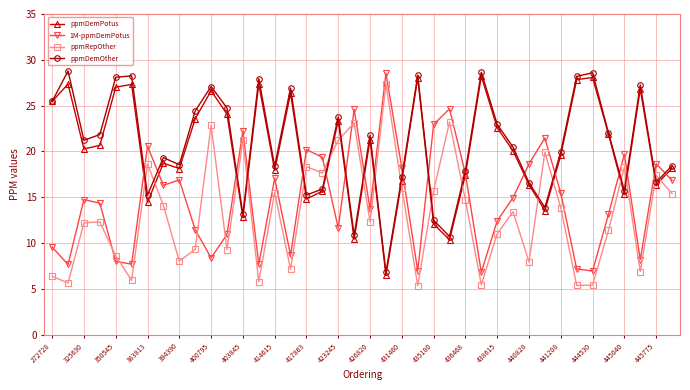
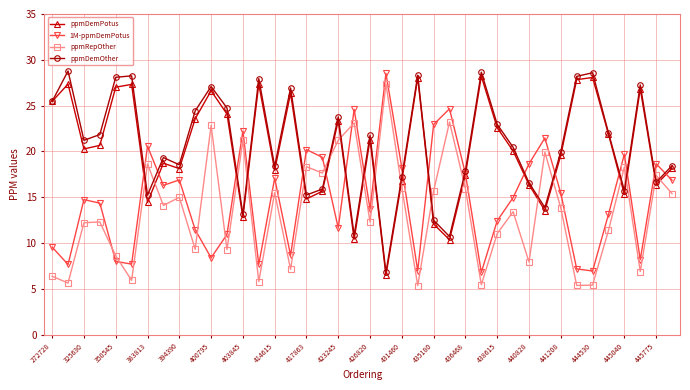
  {
    "1M-ppmDemPotus": {
      "272728": 10,
      "325630": 15,
      "350545": 8,
      "383813": 21,
      "394390": 17,
      "400795": 8,
      "403845": 22,
      "414615": 17,
      "417863": 20,
      "423245": 12,
      "426820": 14,
      "431460": 18,
      "435180": 23,
      "438615": 12,
      "440828": 19,
      "441208": 15,
      "444530": 7,
      "445040": 20,
      "445775": 19
    },
    "ppmRepOther": {
      "272728": 6,
      "325630": 12,
      "350545": 9,
      "383813": 19,
-     "394390": 8,
+     "394390": 15,
      "400795": 23,
      "403845": 21,
      "414615": 15,
      "417863": 18,
      "423245": 21,
      "426820": 12,
      "431460": 16,
      "435180": 16,
-     "436468": 15,
+     "436468": 16,
      "438615": 11,
      "440828": 8,
      "441208": 14,
      "444530": 5,
      "445040": 18,
      "445775": 17
    }
  }
